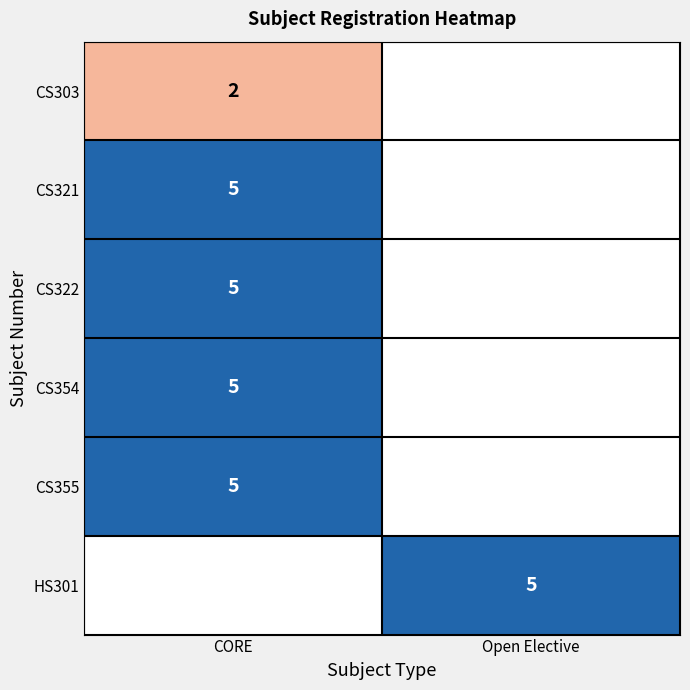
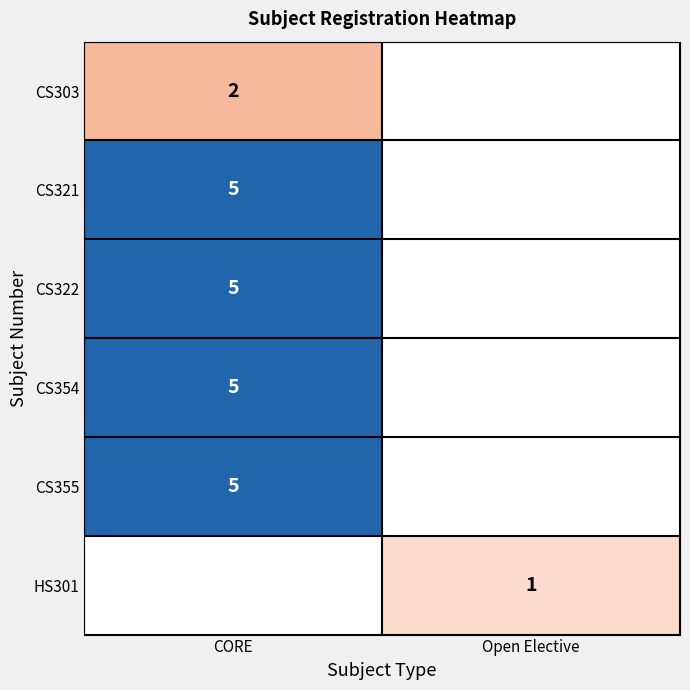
  {
    "CS303": {
      "CORE": 2
    },
    "CS321": {
      "CORE": 5
    },
    "CS322": {
      "CORE": 5
    },
    "CS354": {
      "CORE": 5
    },
    "CS355": {
      "CORE": 5
    },
    "HS301": {
-     "Open Elective": 5
+     "Open Elective": 1
    }
  }
